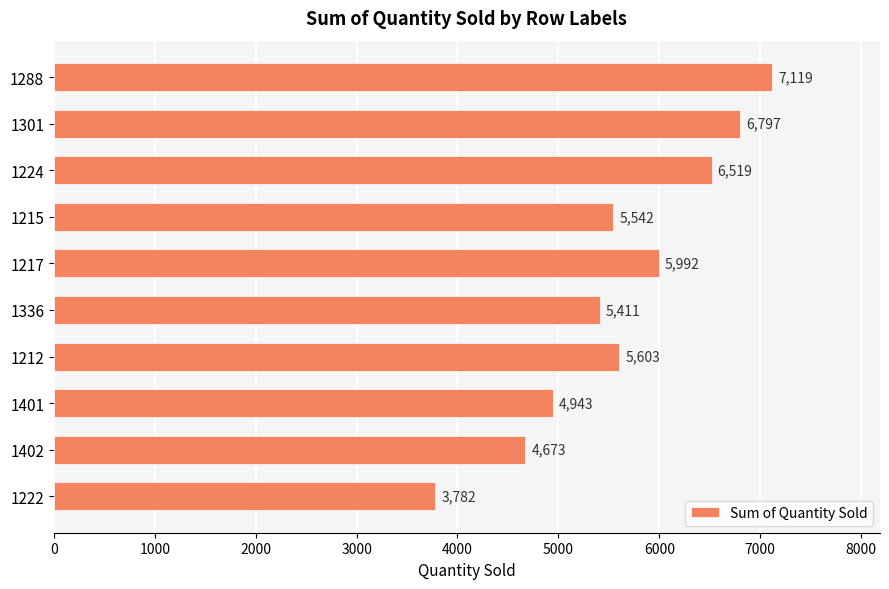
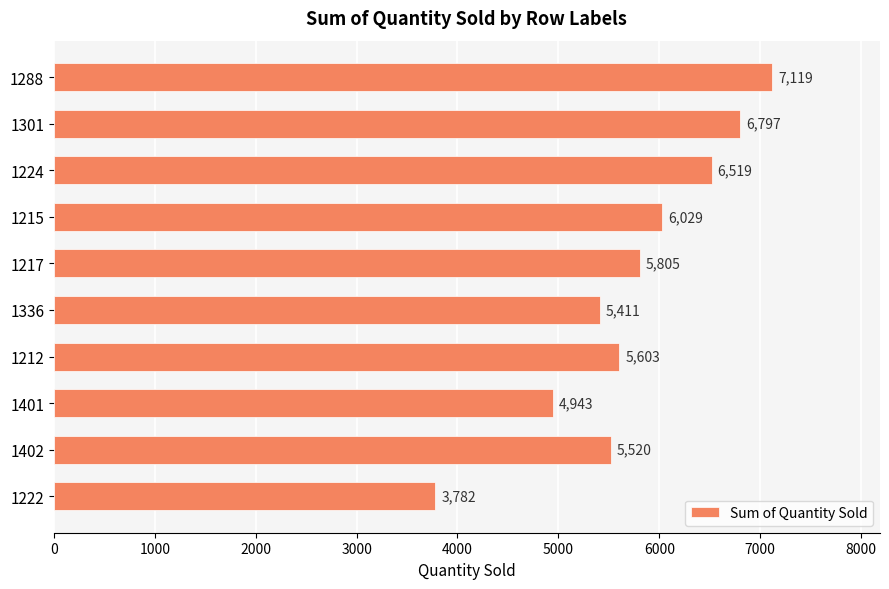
  {
    "1288": "7,119",
    "1301": "6,797",
    "1224": "6,519",
-   "1215": "5,542",
-   "1217": "5,992",
+   "1215": "6,029",
+   "1217": "5,805",
    "1336": "5,411",
    "1212": "5,603",
    "1401": "4,943",
-   "1402": "4,673",
+   "1402": "5,520",
    "1222": "3,782"
  }
